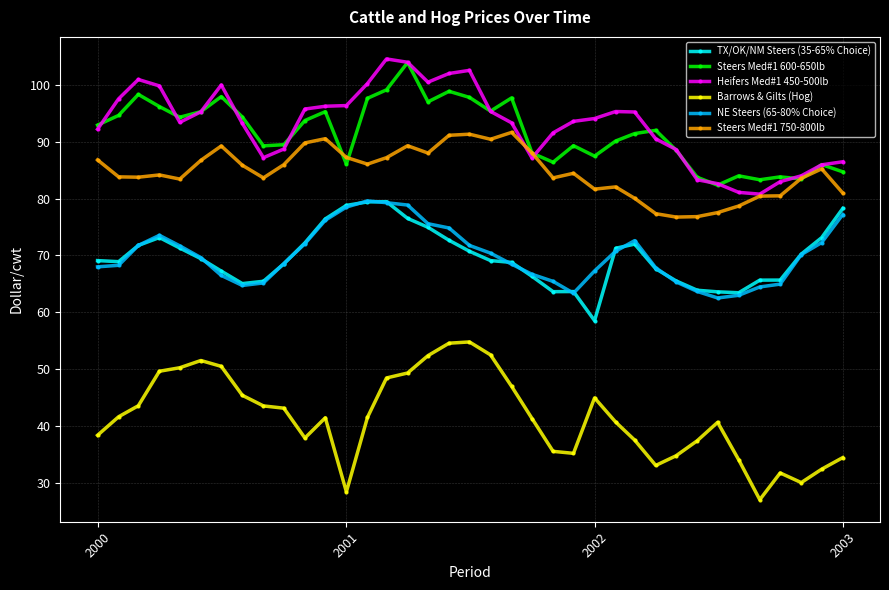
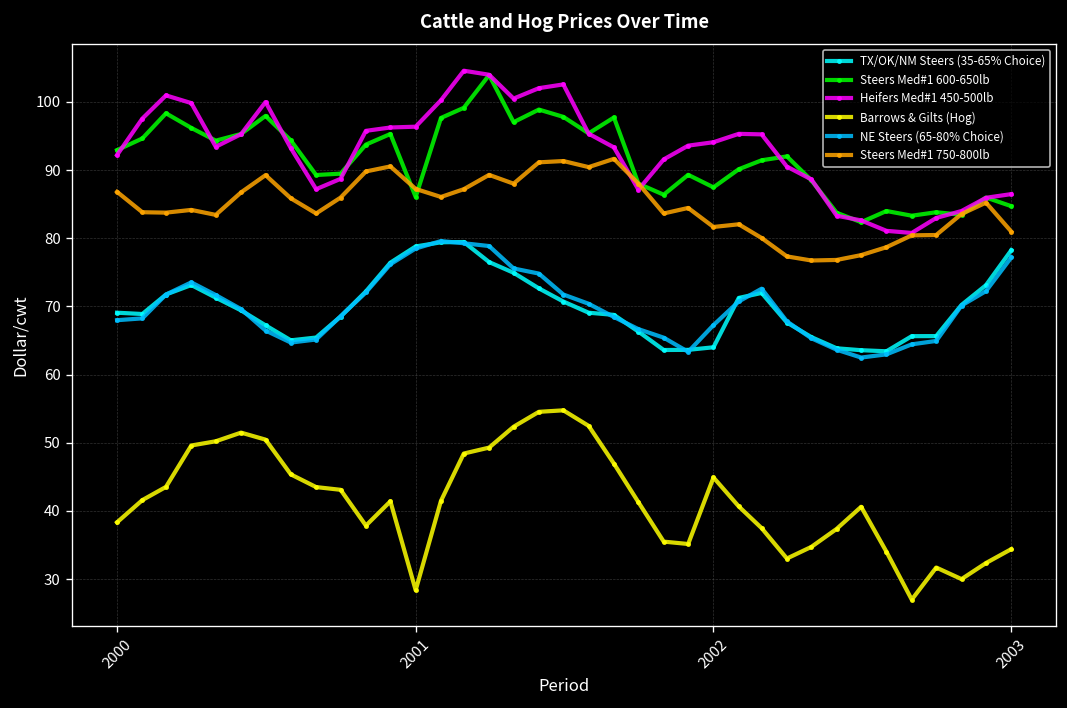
  {
    "TX/OK/NM Steers (35-65% Choice)": {
      "2000": 69,
-     "2002": 59,
+     "2002": 64,
      "2003": 78
    },
    "Steers Med#1 600-650lb": {
      "2000": 93,
      "2001": 86,
      "2002": 87,
      "2003": 85
    },
    "Heifers Med#1 450-500lb": {
      "2000": 92,
      "2001": 96,
      "2002": 94,
      "2003": 86
    },
    "Barrows & Gilts (Hog)": {
      "2000": 38,
      "2001": 28,
      "2002": 45,
      "2003": 34
    },
    "NE Steers (65-80% Choice)": {
      "2000": 68,
      "2002": 67,
      "2003": 77
    },
    "Steers Med#1 750-800lb": {
      "2000": 87,
      "2001": 87,
      "2002": 82,
      "2003": 81
    }
  }
